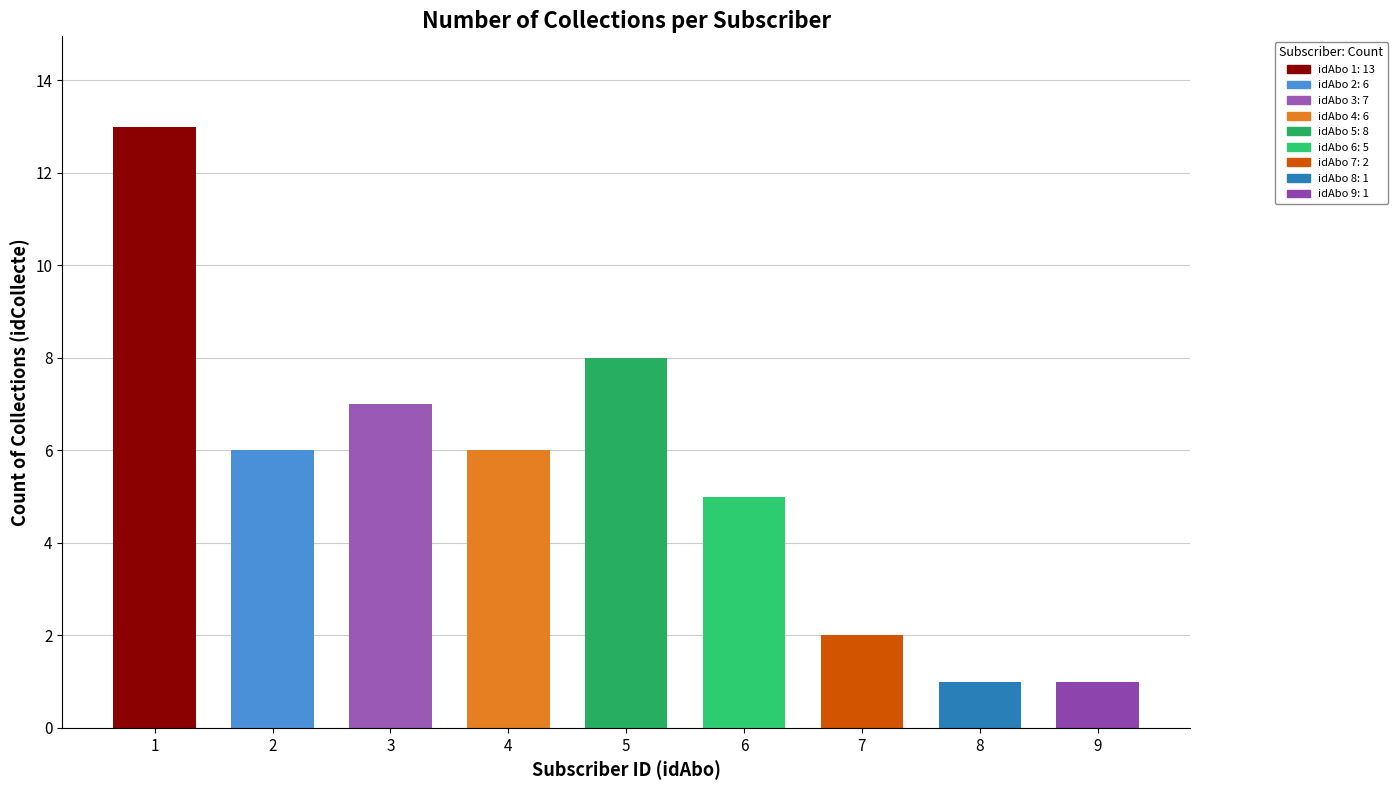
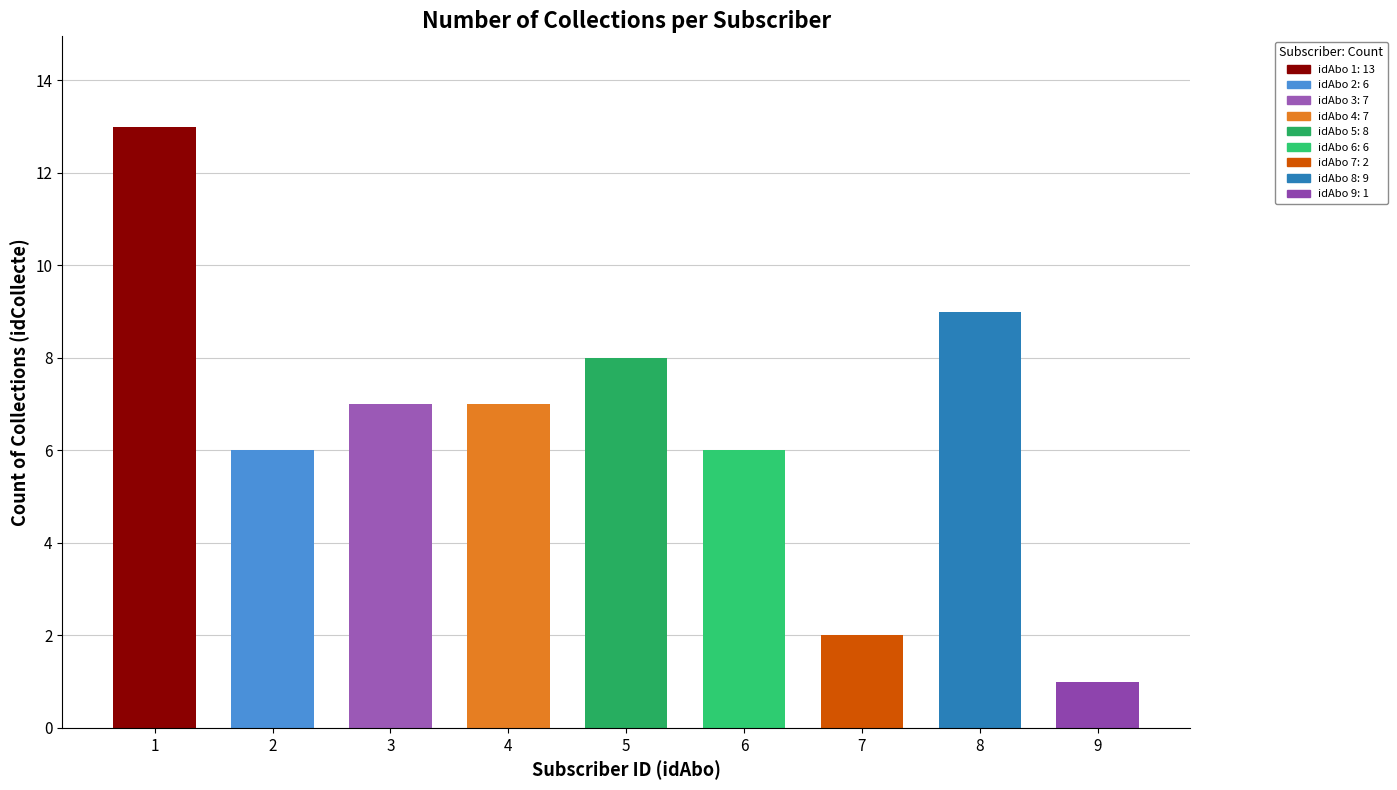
  {
    "1": 13,
    "2": 6,
    "3": 7,
-   "4": 6,
+   "4": 7,
    "5": 8,
-   "6": 5,
+   "6": 6,
    "7": 2,
-   "8": 1,
+   "8": 9,
    "9": 1
  }
